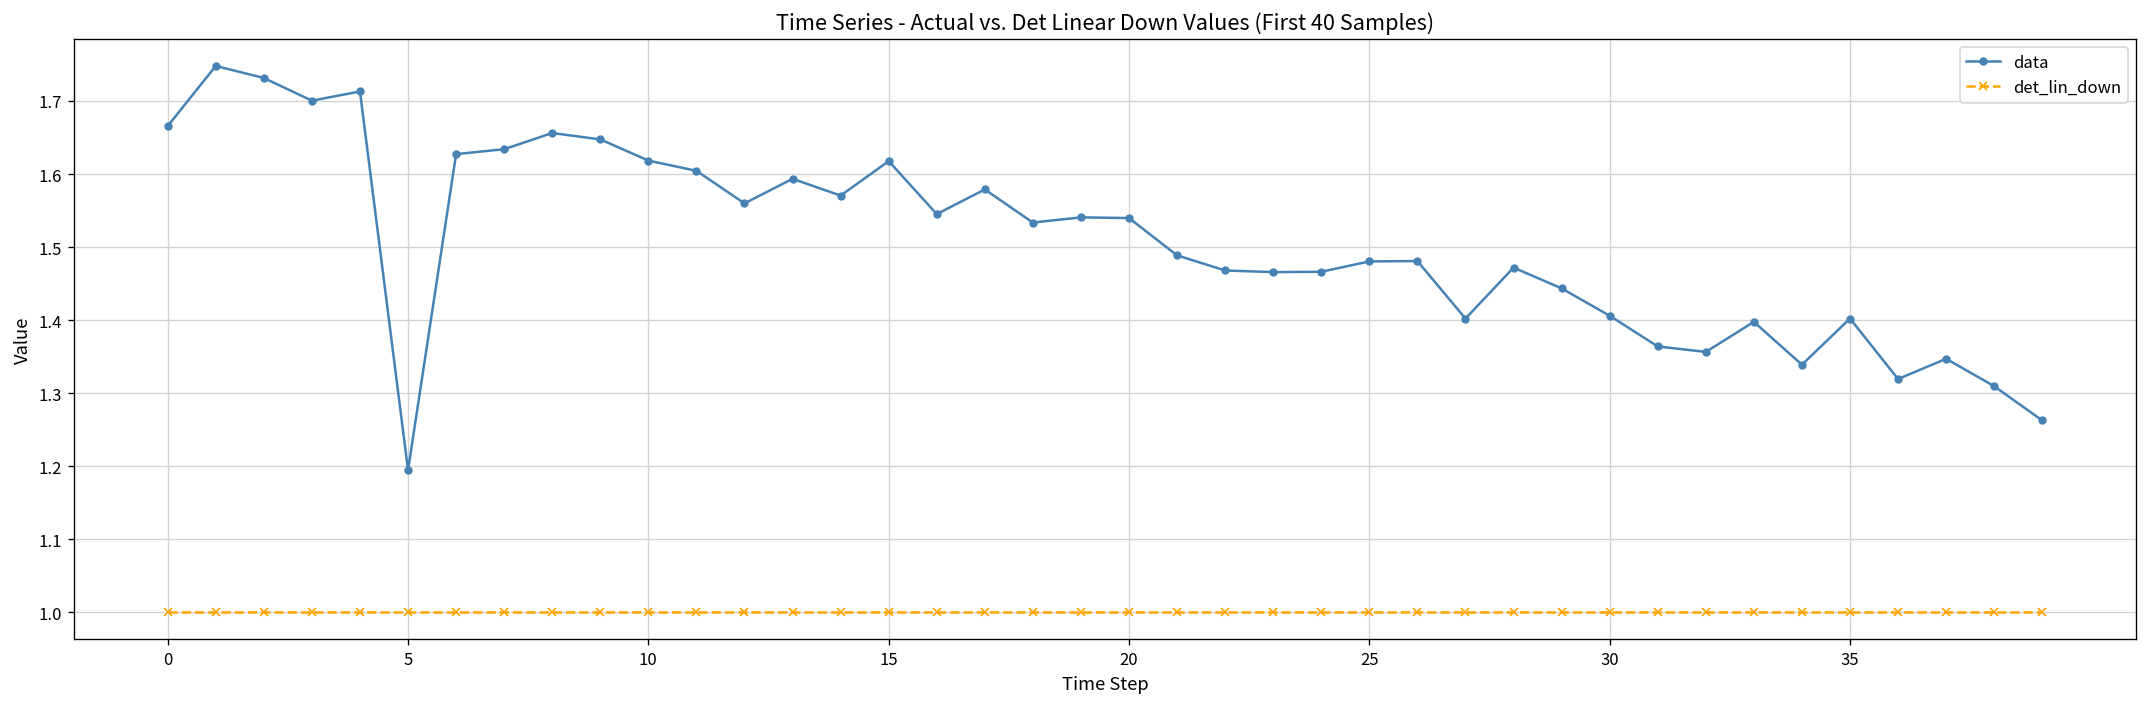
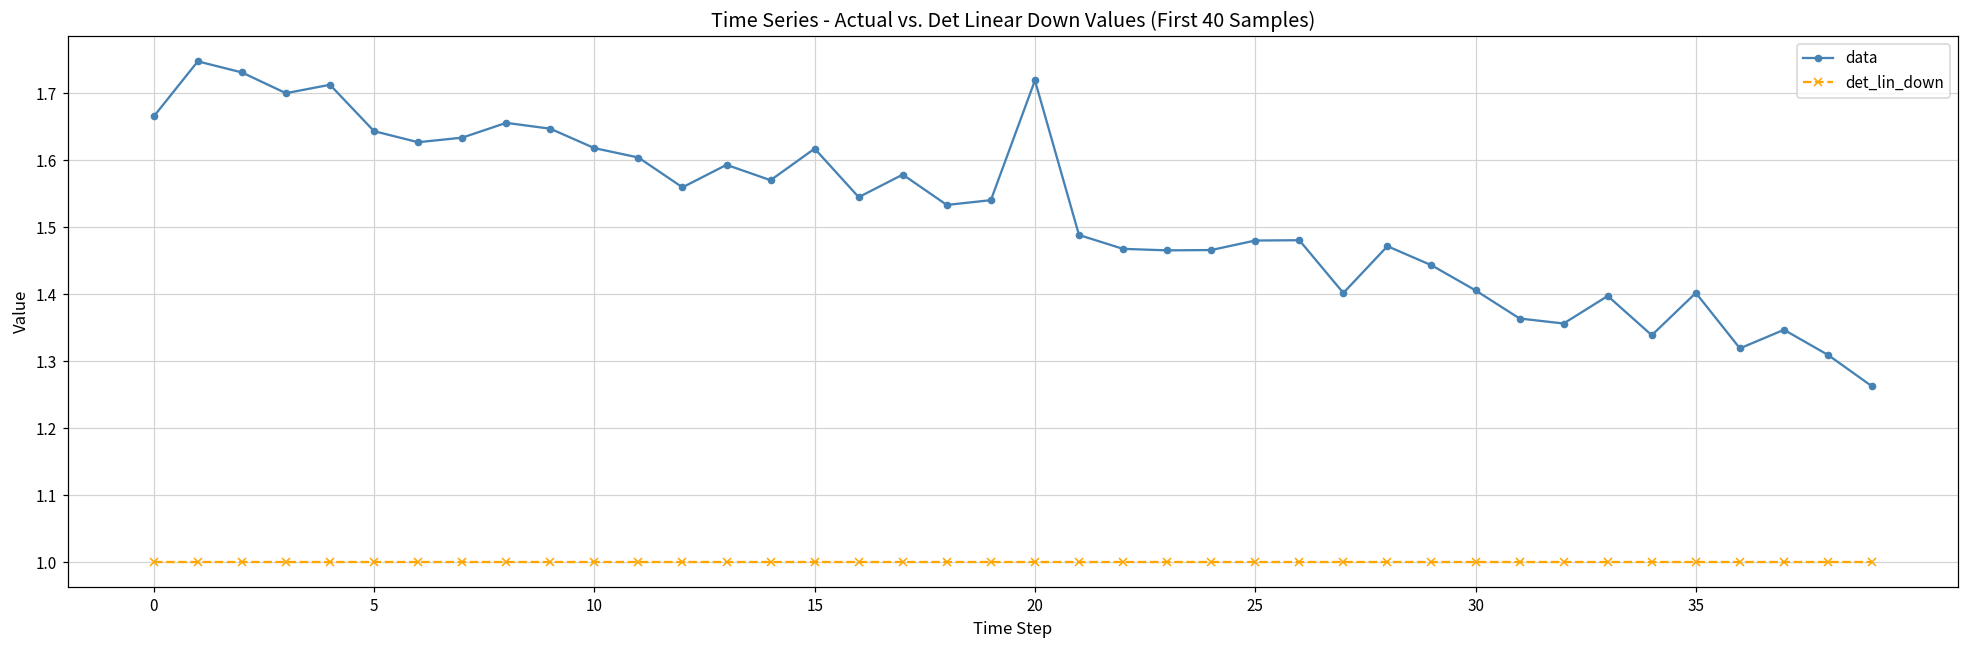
  {
    "data": {
      "0": 1.67,
-     "5": 1.19,
+     "5": 1.64,
      "10": 1.62,
      "15": 1.62,
-     "20": 1.54,
+     "20": 1.72,
      "25": 1.48,
      "30": 1.41,
      "35": 1.40
    },
    "det_lin_down": {
      "0": 1.00,
      "5": 1.00,
      "10": 1.00,
      "15": 1.00,
      "20": 1.00,
      "25": 1.00,
      "30": 1.00,
      "35": 1.00
    }
  }
